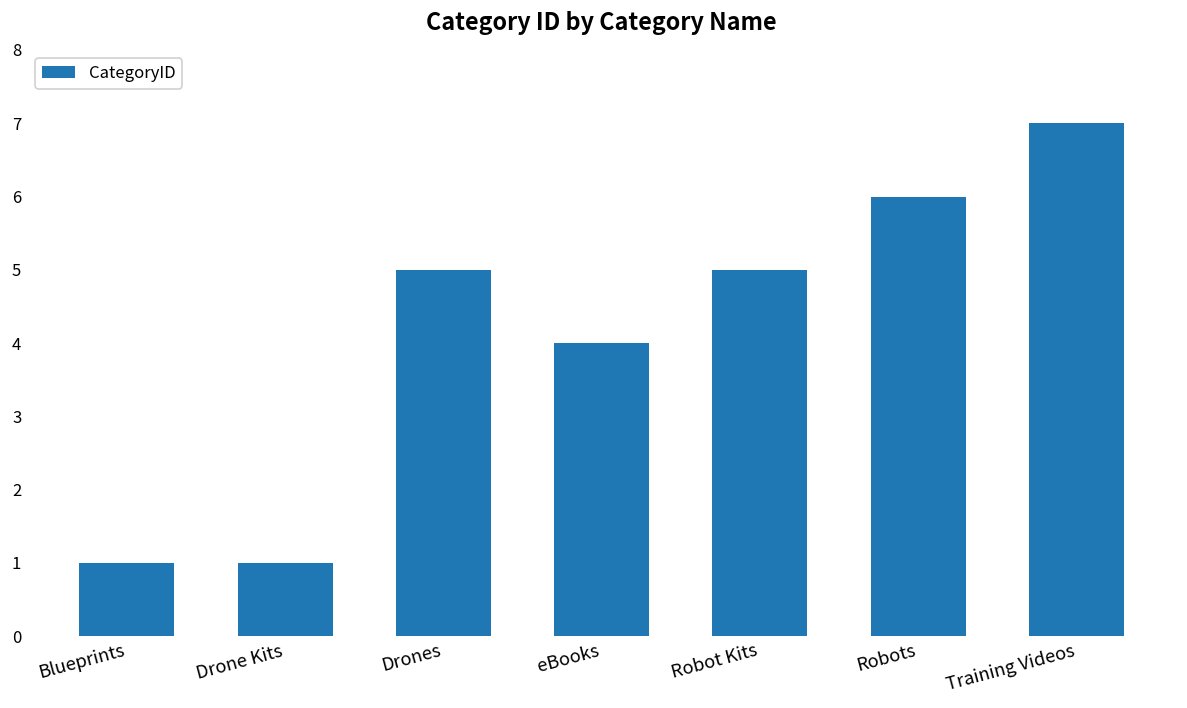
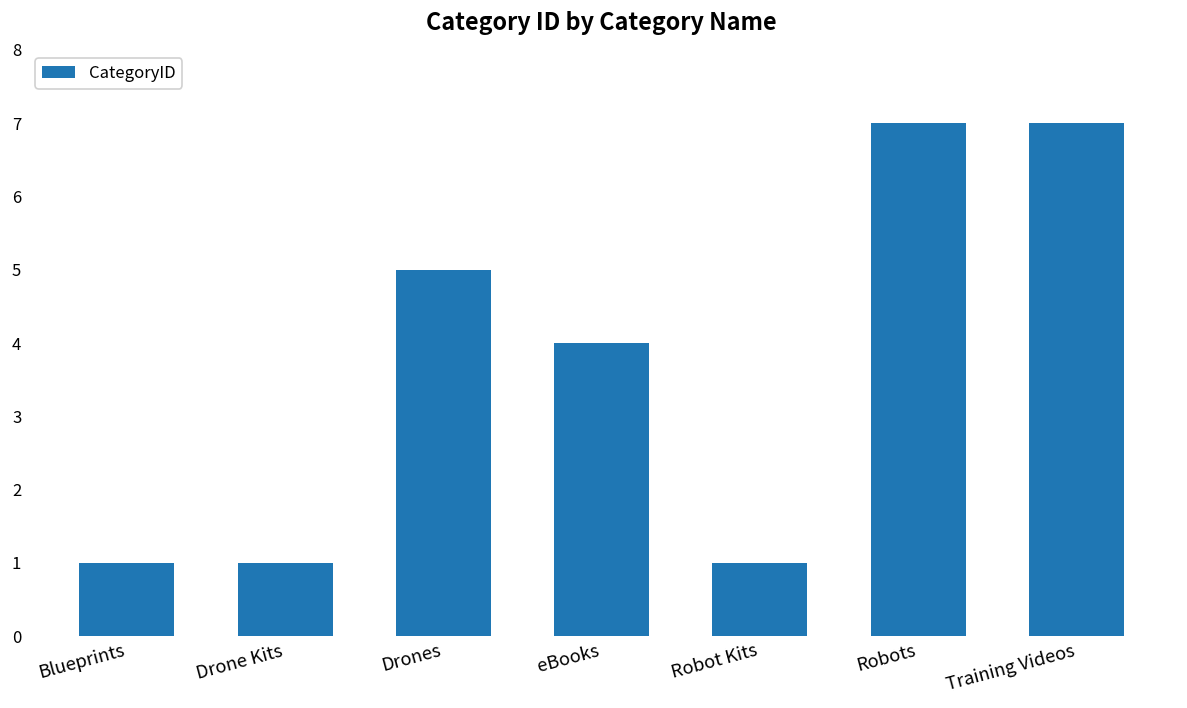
  {
    "Blueprints": 1,
    "Drone Kits": 1,
    "Drones": 5,
    "eBooks": 4,
-   "Robot Kits": 5,
-   "Robots": 6,
+   "Robot Kits": 1,
+   "Robots": 7,
    "Training Videos": 7
  }
